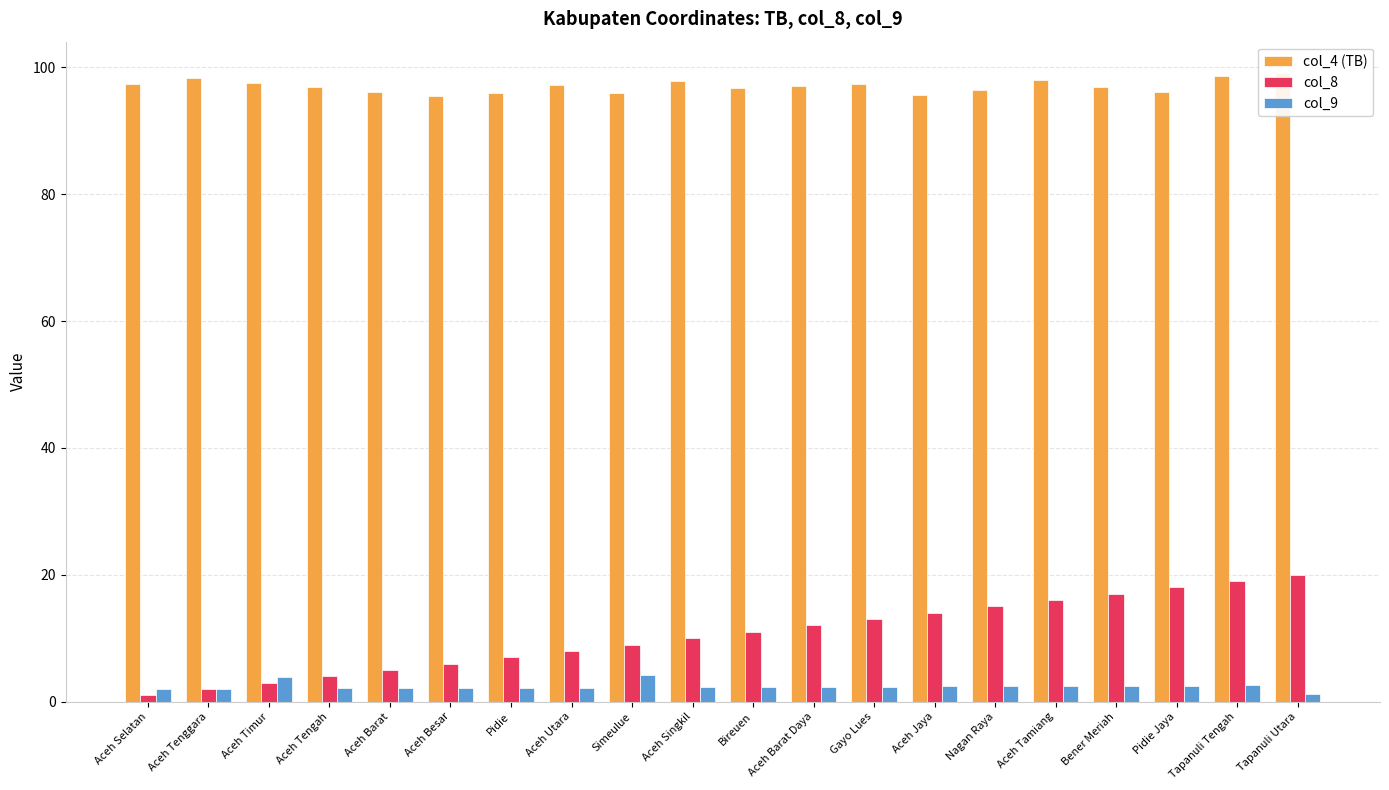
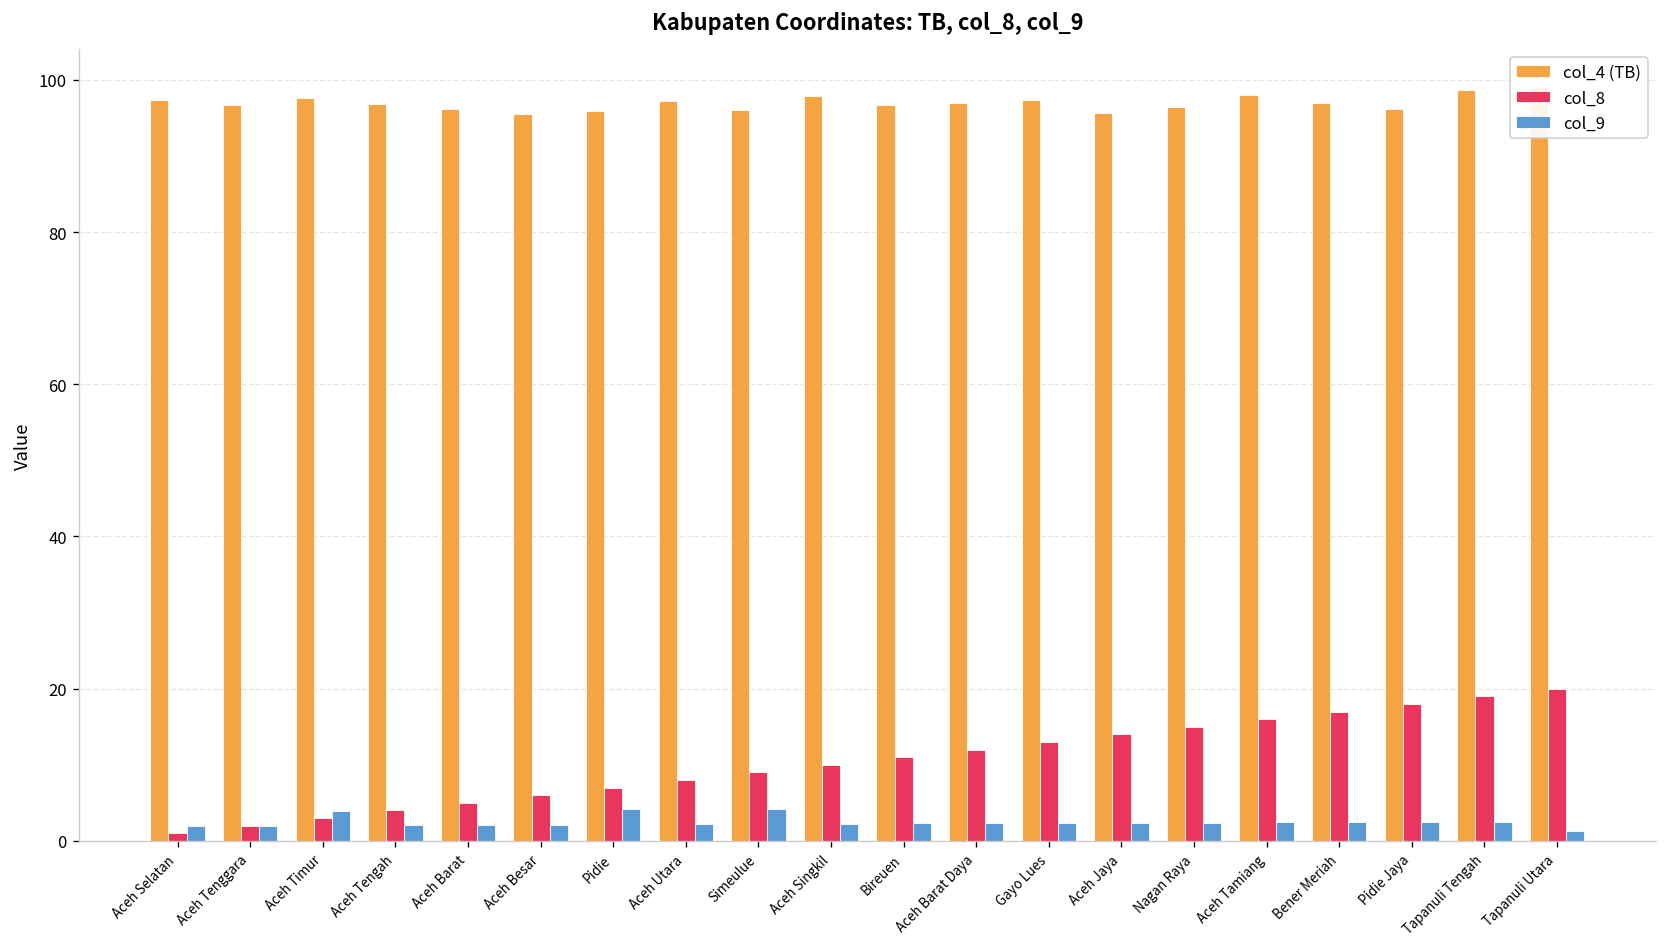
  {
    "col_4 (TB)": {
      "Aceh Selatan": 97,
-     "Aceh Tenggara": 98,
+     "Aceh Tenggara": 97,
      "Aceh Timur": 98,
      "Aceh Tengah": 97,
      "Aceh Barat": 96,
      "Aceh Besar": 95,
      "Pidie": 96,
      "Aceh Utara": 97,
      "Simeulue": 96,
      "Aceh Singkil": 98,
      "Bireuen": 97,
      "Aceh Barat Daya": 97,
      "Gayo Lues": 97,
      "Aceh Jaya": 96,
      "Nagan Raya": 96,
      "Aceh Tamiang": 98,
      "Bener Meriah": 97,
      "Pidie Jaya": 96,
      "Tapanuli Tengah": 99
    },
    "col_8": {
      "Aceh Selatan": 1,
      "Aceh Tenggara": 2,
      "Aceh Timur": 3,
      "Aceh Tengah": 4,
      "Aceh Barat": 5,
      "Aceh Besar": 6,
      "Pidie": 7,
      "Aceh Utara": 8,
      "Simeulue": 9,
      "Aceh Singkil": 10,
      "Bireuen": 11,
      "Aceh Barat Daya": 12,
      "Gayo Lues": 13,
      "Aceh Jaya": 14,
      "Nagan Raya": 15,
      "Aceh Tamiang": 16,
      "Bener Meriah": 17,
      "Pidie Jaya": 18,
      "Tapanuli Tengah": 19,
      "Tapanuli Utara": 20
    },
    "col_9": {
      "Aceh Selatan": 2,
      "Aceh Tenggara": 2,
      "Aceh Timur": 4,
      "Aceh Tengah": 2,
      "Aceh Barat": 2,
      "Aceh Besar": 2,
-     "Pidie": 2,
+     "Pidie": 4,
      "Aceh Utara": 2,
      "Simeulue": 4,
      "Aceh Singkil": 2,
      "Bireuen": 2,
      "Aceh Barat Daya": 2,
      "Gayo Lues": 2,
      "Aceh Jaya": 2,
      "Nagan Raya": 2,
      "Aceh Tamiang": 2,
      "Bener Meriah": 2,
      "Pidie Jaya": 3,
      "Tapanuli Tengah": 3,
      "Tapanuli Utara": 1
    }
  }
